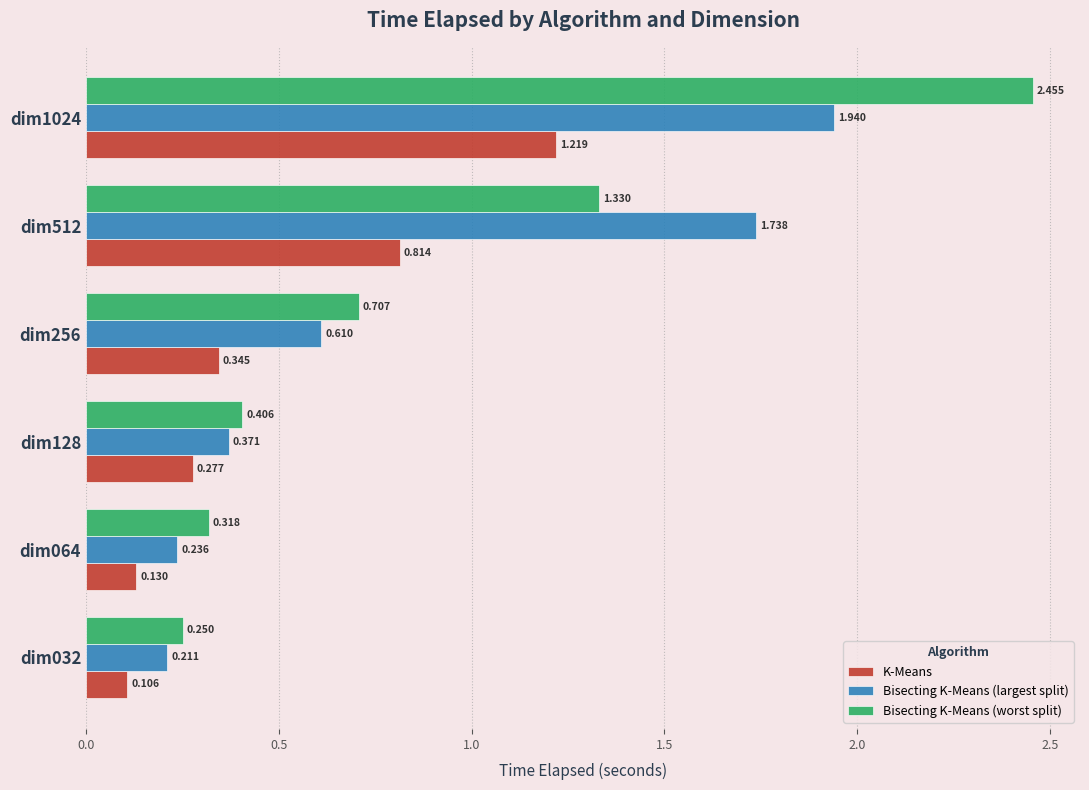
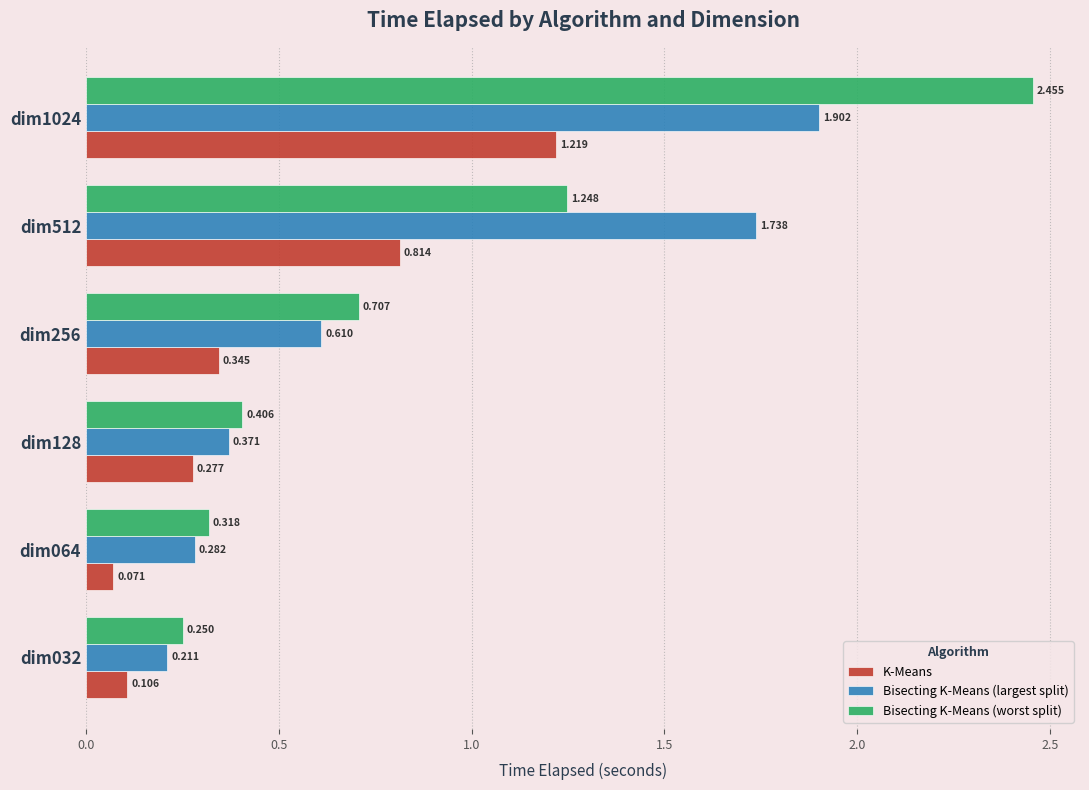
  {
    "K-Means": {
      "dim1024": 1.219,
      "dim512": 0.814,
      "dim256": 0.345,
      "dim128": 0.277,
-     "dim064": 0.130,
+     "dim064": 0.071,
      "dim032": 0.106
    },
    "Bisecting K-Means (largest split)": {
-     "dim1024": 1.940,
+     "dim1024": 1.902,
      "dim512": 1.738,
      "dim256": 0.610,
      "dim128": 0.371,
-     "dim064": 0.236,
+     "dim064": 0.282,
      "dim032": 0.211
    },
    "Bisecting K-Means (worst split)": {
      "dim1024": 2.455,
-     "dim512": 1.330,
+     "dim512": 1.248,
      "dim256": 0.707,
      "dim128": 0.406,
      "dim064": 0.318,
      "dim032": 0.250
    }
  }
